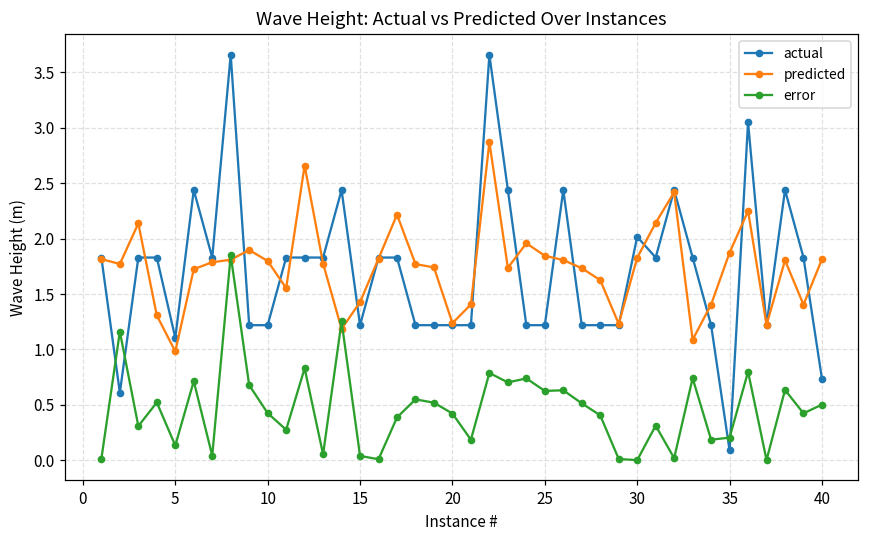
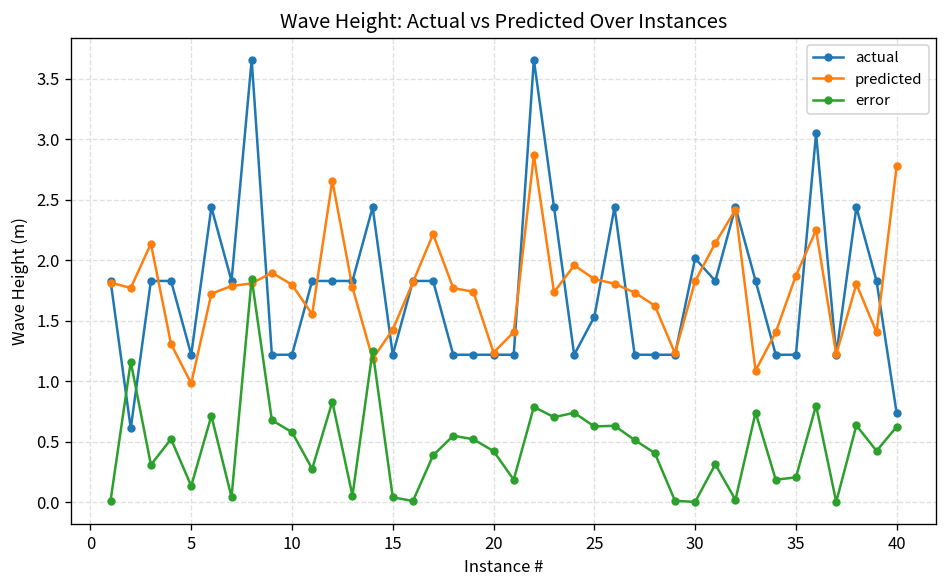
  {
    "actual": {
-     "5": 1.11,
+     "5": 1.22,
      "10": 1.22,
      "15": 1.22,
-     "25": 1.22,
+     "25": 1.53,
      "30": 2.02,
-     "35": 0.09,
+     "35": 1.22,
      "40": 0.73
    },
    "predicted": {
      "5": 0.98,
      "10": 1.80,
      "15": 1.43,
      "25": 1.85,
      "30": 1.83,
      "35": 1.87,
-     "40": 1.81
+     "40": 2.78
    },
    "error": {
      "5": 0.13,
-     "10": 0.43,
+     "10": 0.58,
      "15": 0.04,
      "20": 0.42,
      "25": 0.63,
      "30": 0.00,
      "35": 0.21,
-     "40": 0.50
+     "40": 0.62
    }
  }
